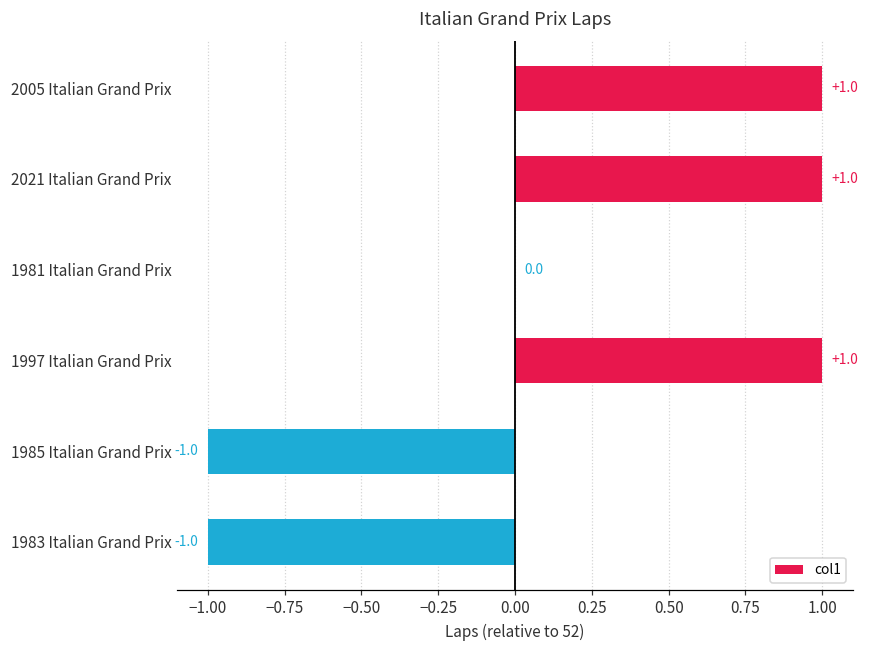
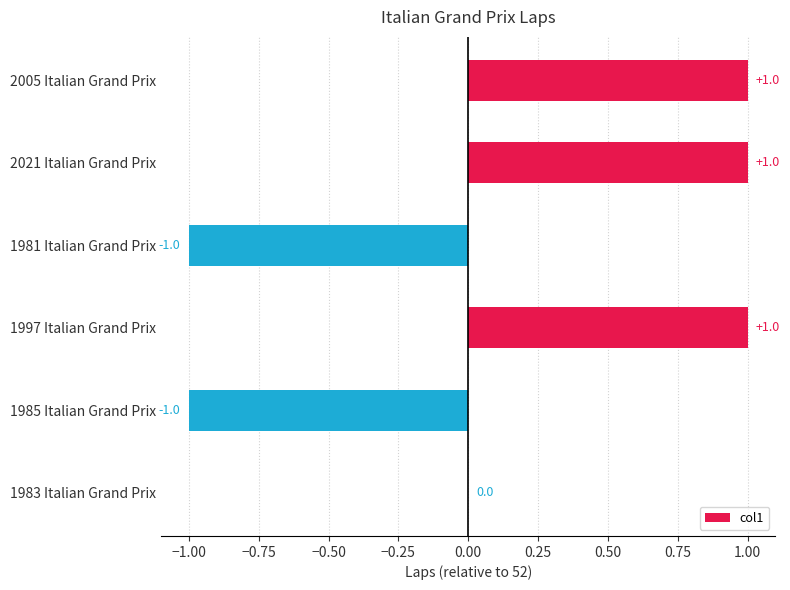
  {
    "2005 Italian Grand Prix": "+1.0",
    "2021 Italian Grand Prix": "+1.0",
-   "1981 Italian Grand Prix": "0.0",
+   "1981 Italian Grand Prix": "-1.0",
    "1997 Italian Grand Prix": "+1.0",
    "1985 Italian Grand Prix": "-1.0",
-   "1983 Italian Grand Prix": "-1.0"
+   "1983 Italian Grand Prix": "0.0"
  }
